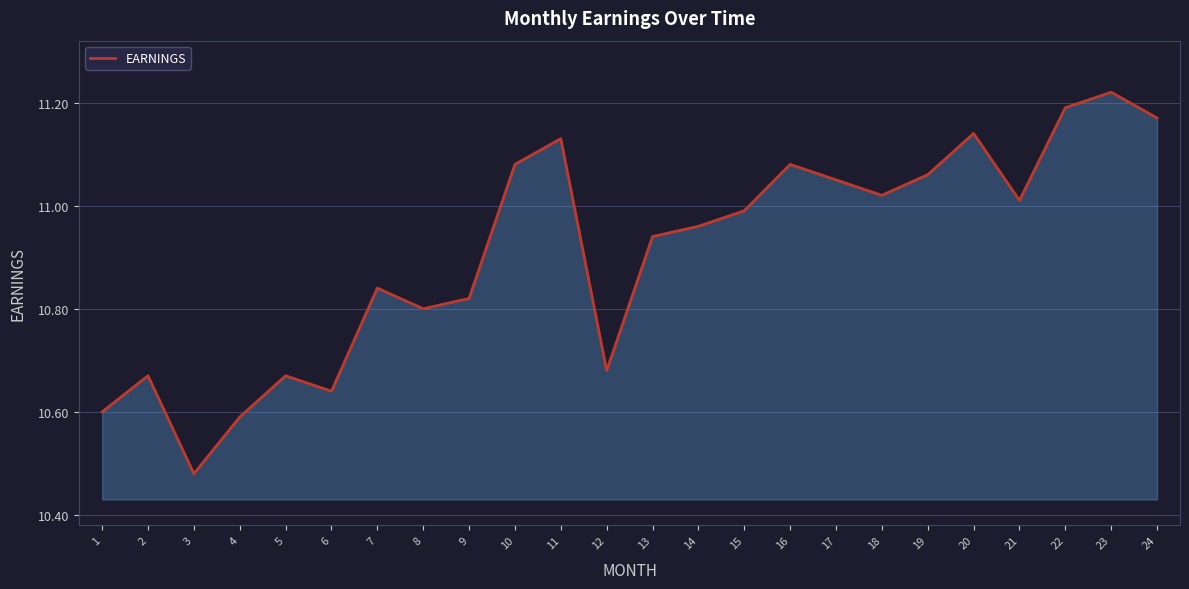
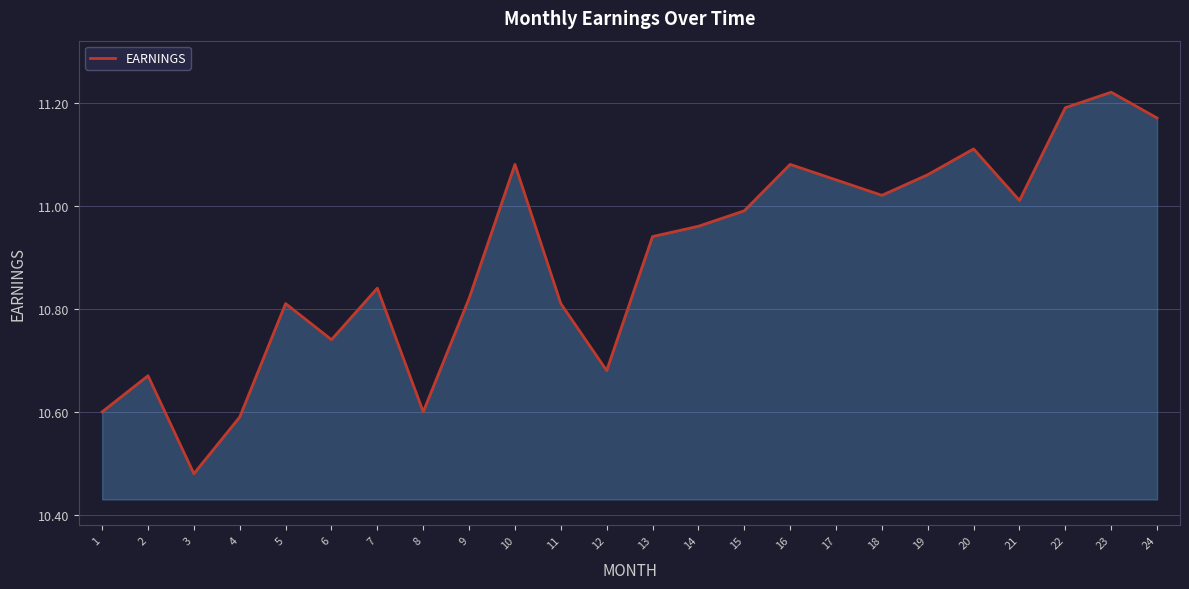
  {
    "1": 10.60,
    "2": 10.67,
    "3": 10.48,
    "4": 10.59,
-   "5": 10.67,
-   "6": 10.64,
+   "5": 10.81,
+   "6": 10.74,
    "7": 10.84,
-   "8": 10.8,
+   "8": 10.6,
    "9": 10.82,
    "10": 11.08,
-   "11": 11.13,
+   "11": 10.81,
    "12": 10.68,
    "13": 10.94,
    "14": 10.96,
    "15": 10.99,
    "16": 11.08,
    "17": 11.05,
    "18": 11.02,
    "19": 11.06,
-   "20": 11.14,
+   "20": 11.11,
    "21": 11.01,
    "22": 11.19,
    "23": 11.22,
    "24": 11.17
  }
